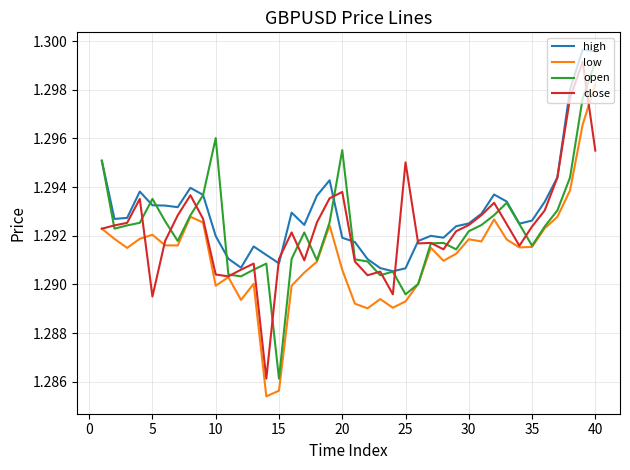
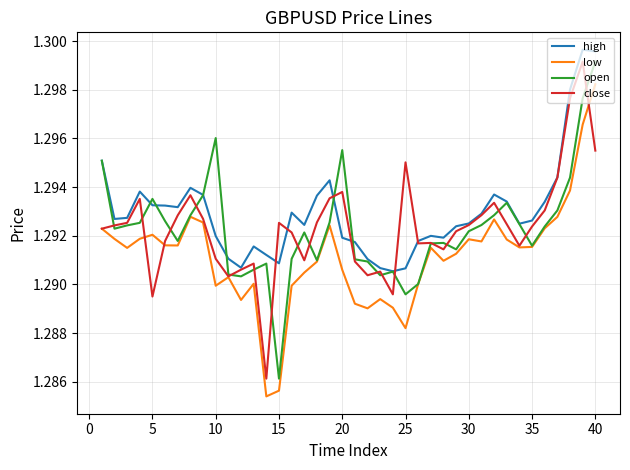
  {
    "high": {
      "5": 1.2933,
      "10": 1.2920,
      "15": 1.2909,
      "20": 1.2919,
      "25": 1.2907,
      "35": 1.2926
    },
    "low": {
      "5": 1.2920,
      "10": 1.2899,
      "15": 1.2856,
      "20": 1.2906,
-     "25": 1.2893,
+     "25": 1.2882,
      "30": 1.2919
    },
    "open": {
      "5": 1.2935,
      "10": 1.2960,
      "15": 1.2861,
      "20": 1.2955,
      "25": 1.2896,
      "30": 1.2922
    },
    "close": {
      "5": 1.2895,
-     "10": 1.2904,
-     "15": 1.2911,
+     "10": 1.2911,
+     "15": 1.2925,
      "20": 1.2938,
      "25": 1.2950,
      "35": 1.2924,
      "40": 1.2955
    }
  }
